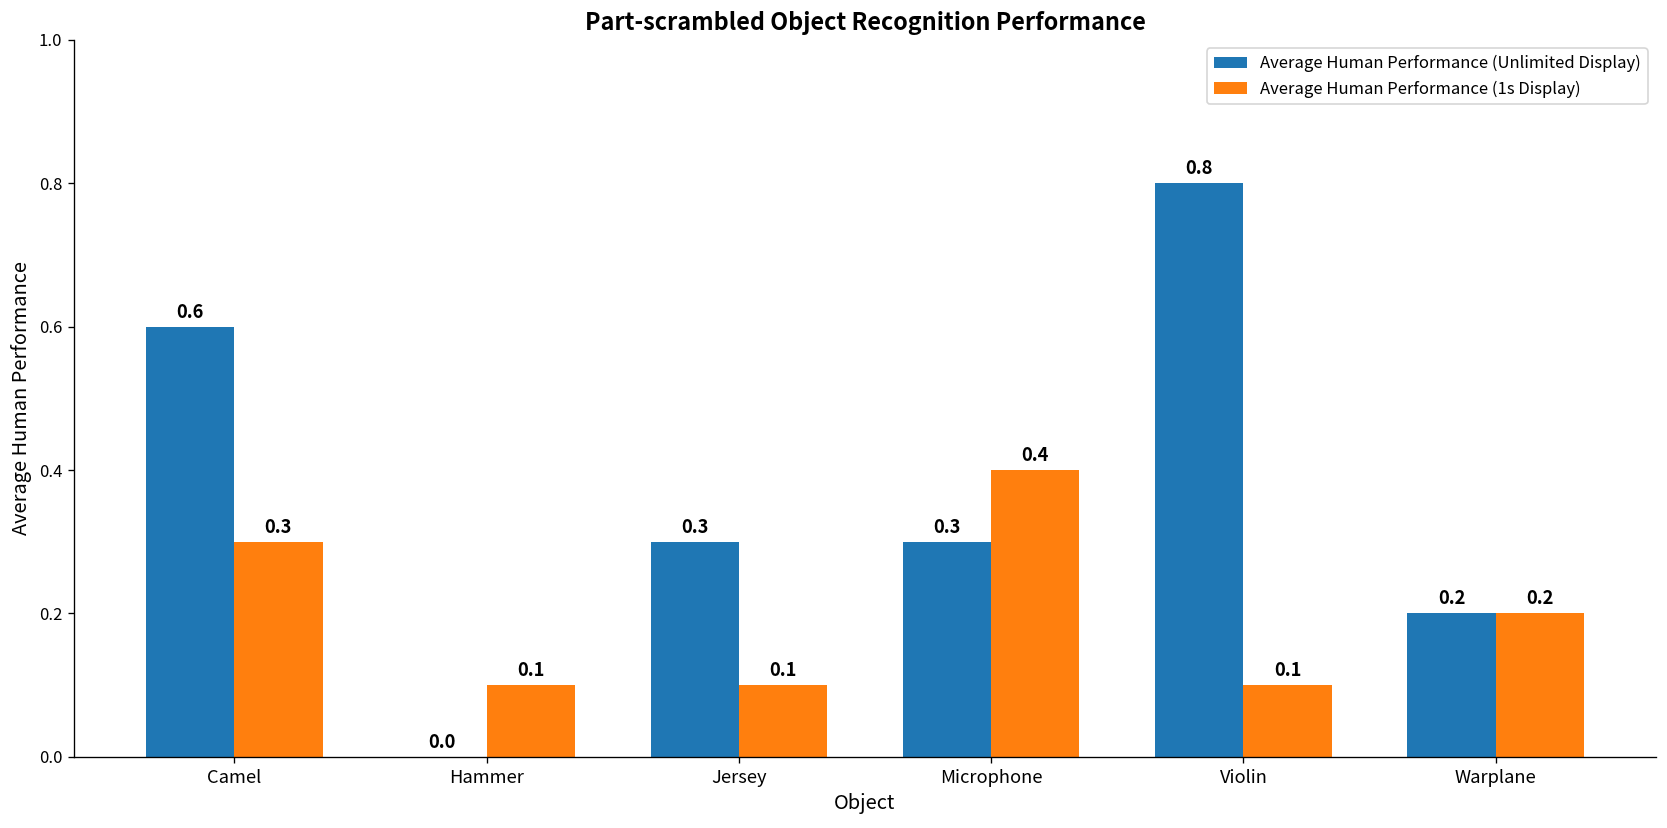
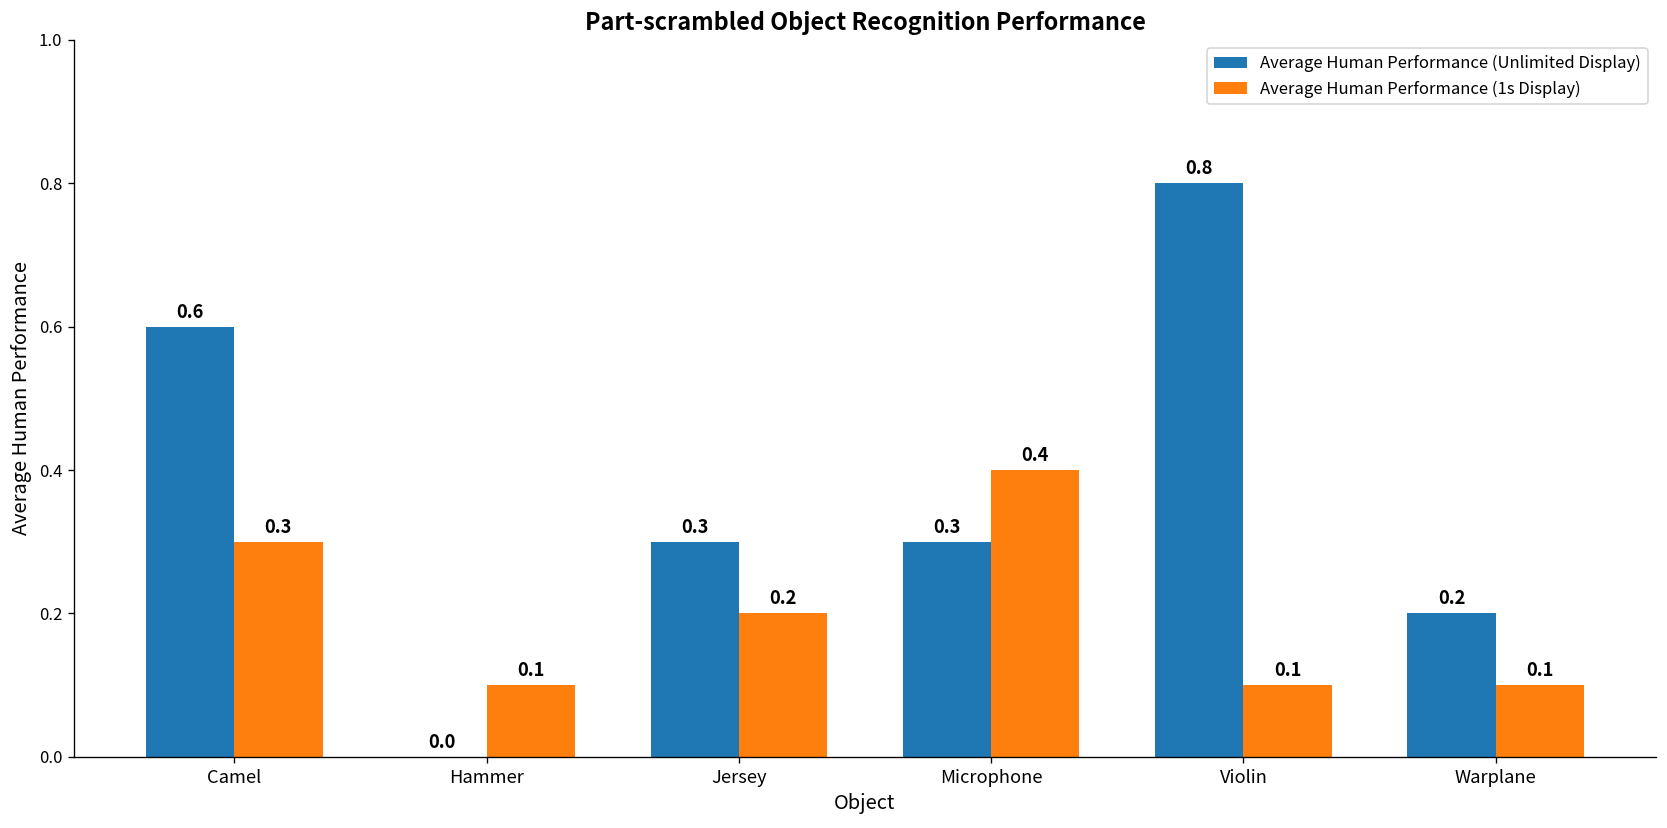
  {
    "Average Human Performance (Unlimited Display)": {
      "Camel": 0.6,
      "Hammer": 0.0,
      "Jersey": 0.3,
      "Microphone": 0.3,
      "Violin": 0.8,
      "Warplane": 0.2
    },
    "Average Human Performance (1s Display)": {
      "Camel": 0.3,
      "Hammer": 0.1,
-     "Jersey": 0.1,
+     "Jersey": 0.2,
      "Microphone": 0.4,
      "Violin": 0.1,
-     "Warplane": 0.2
+     "Warplane": 0.1
    }
  }
